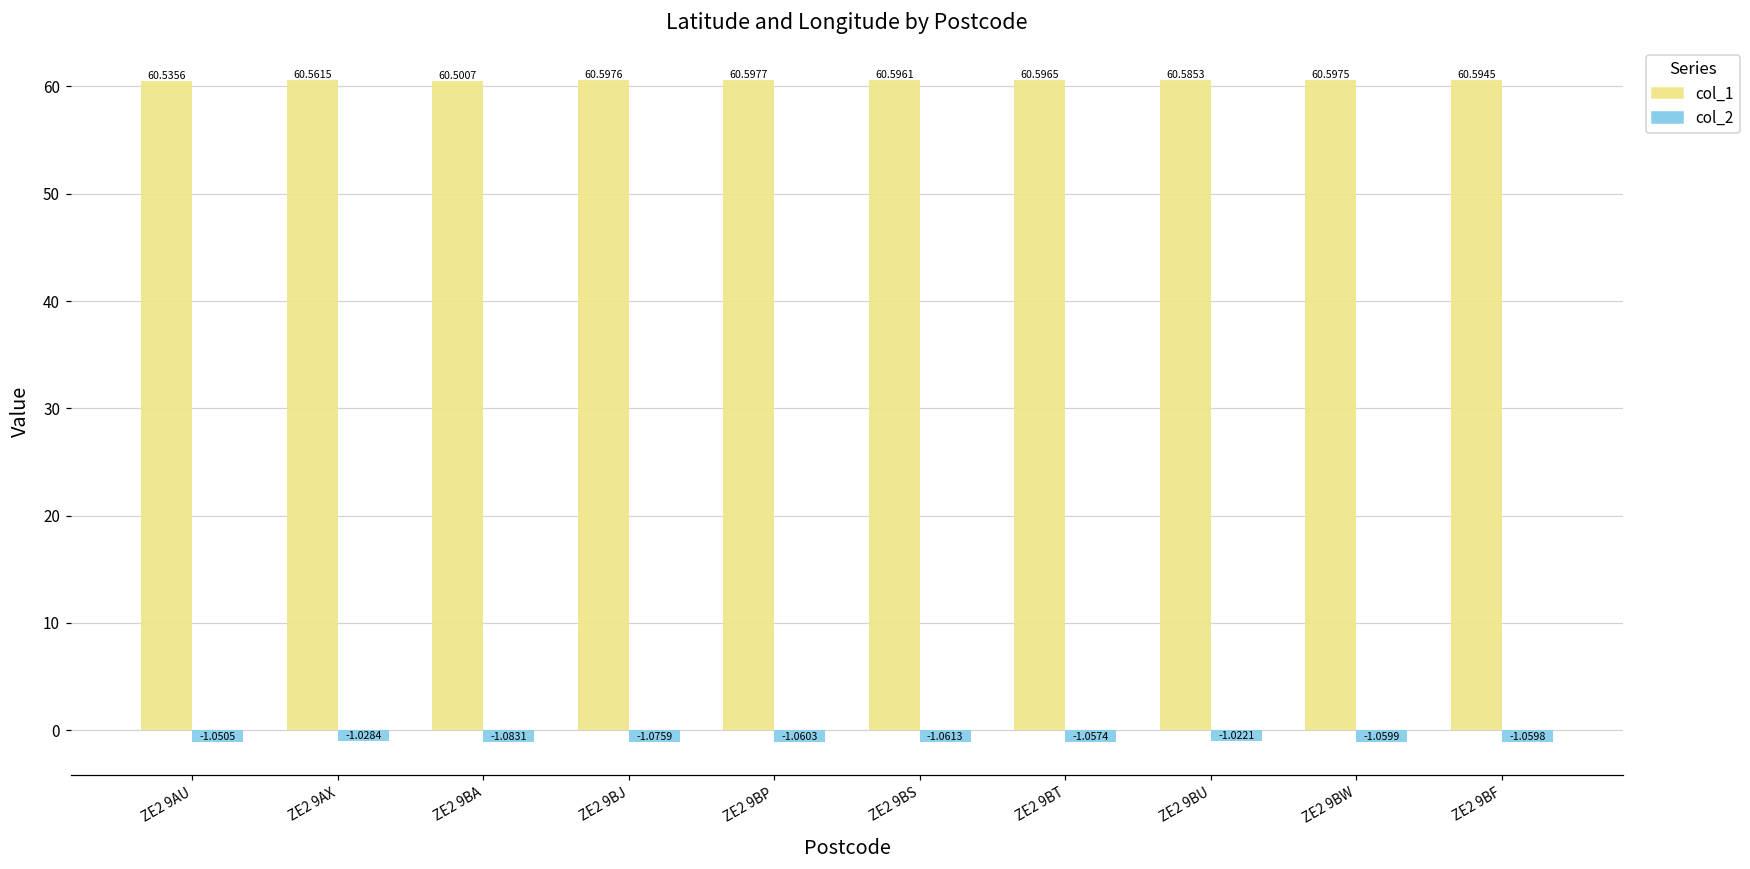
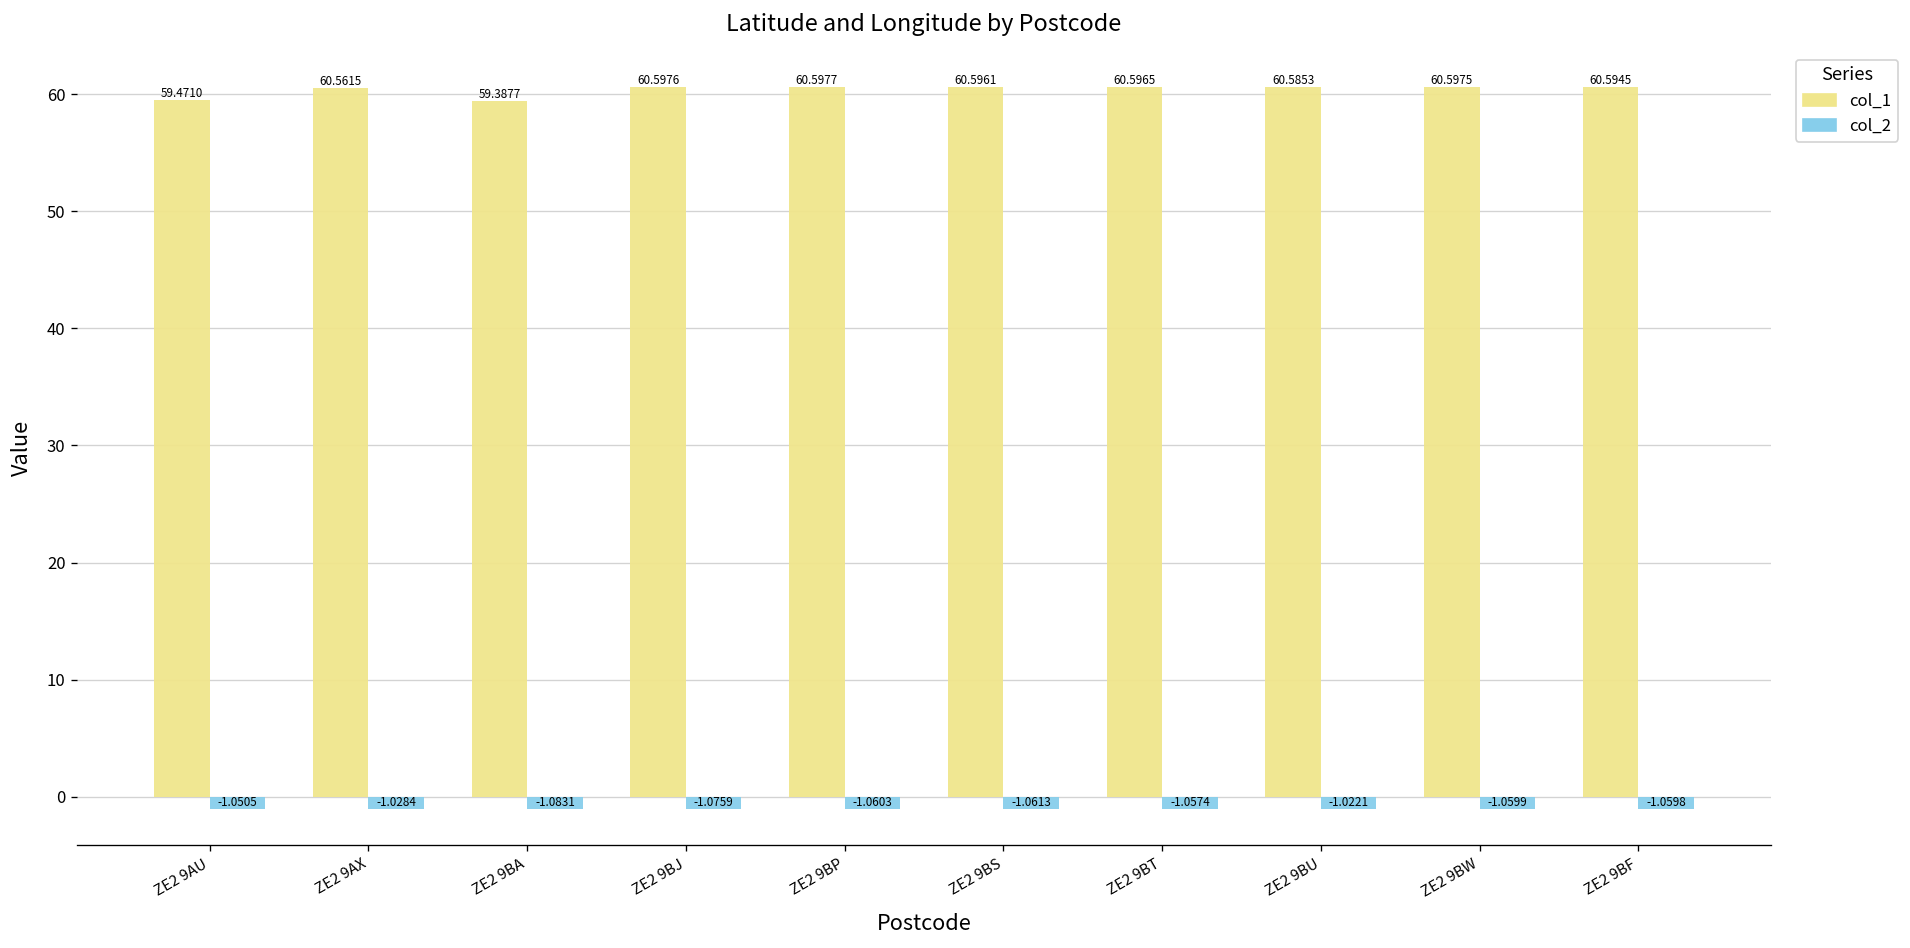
  {
    "col_1": {
-     "ZE2 9AU": 60.5356,
+     "ZE2 9AU": 59.4710,
      "ZE2 9AX": 60.5615,
-     "ZE2 9BA": 60.5007,
+     "ZE2 9BA": 59.3877,
      "ZE2 9BJ": 60.5976,
      "ZE2 9BP": 60.5977,
      "ZE2 9BS": 60.5961,
      "ZE2 9BT": 60.5965,
      "ZE2 9BU": 60.5853,
      "ZE2 9BW": 60.5975,
      "ZE2 9BF": 60.5945
    },
    "col_2": {
      "ZE2 9AU": -1.0505,
      "ZE2 9AX": -1.0284,
      "ZE2 9BA": -1.0831,
      "ZE2 9BJ": -1.0759,
      "ZE2 9BP": -1.0603,
      "ZE2 9BS": -1.0613,
      "ZE2 9BT": -1.0574,
      "ZE2 9BU": -1.0221,
      "ZE2 9BW": -1.0599,
      "ZE2 9BF": -1.0598
    }
  }
